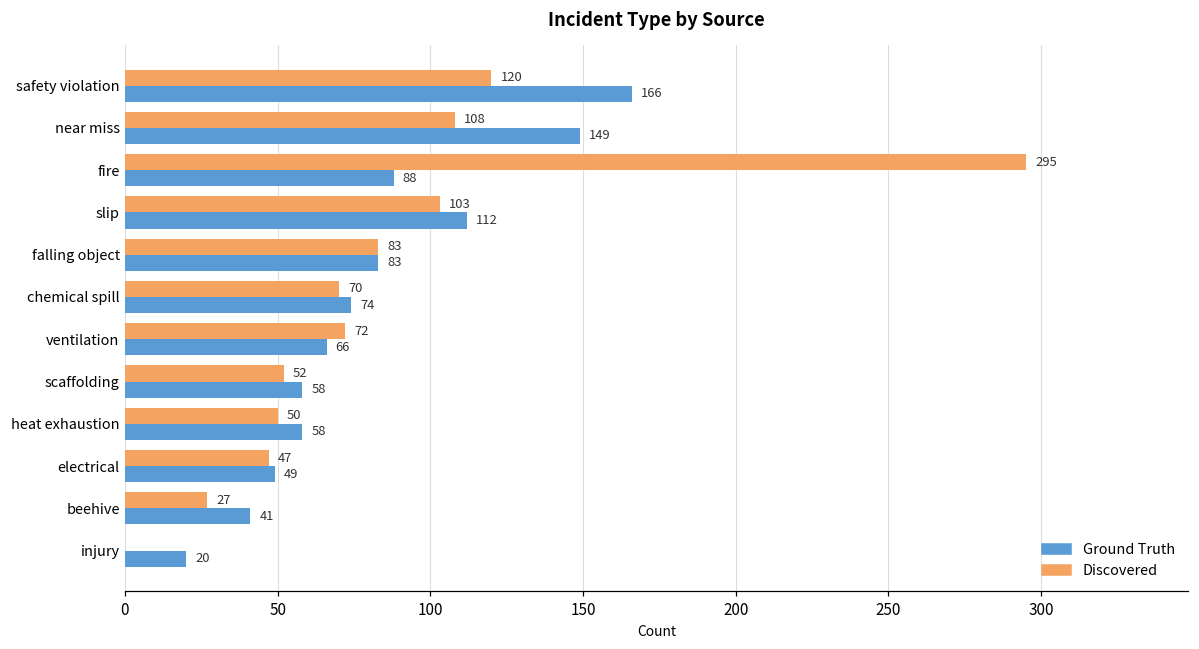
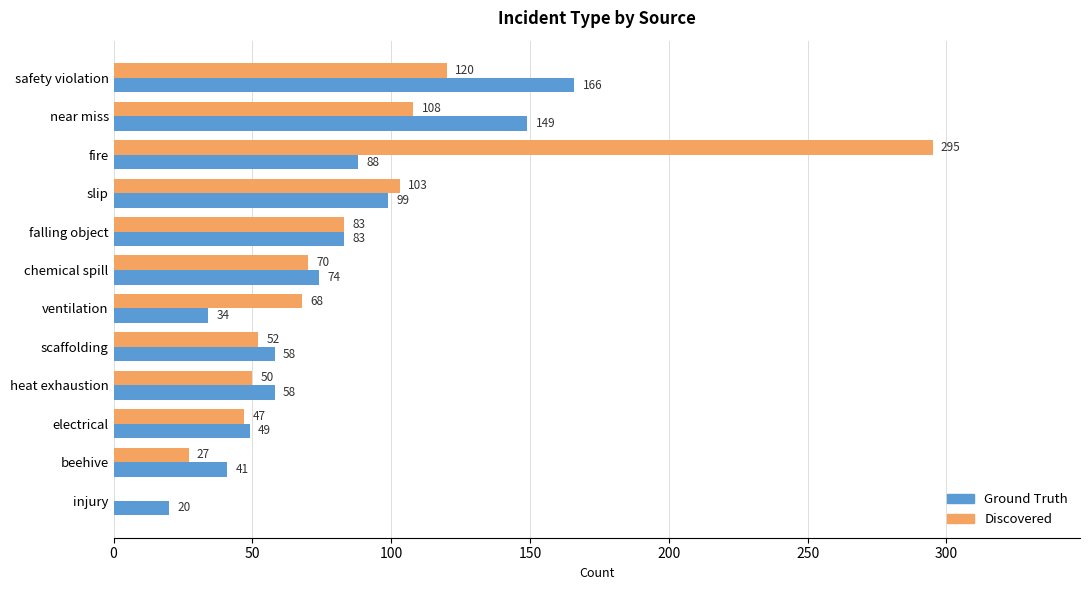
  {
    "Ground Truth": {
      "safety violation": 166,
      "near miss": 149,
      "fire": 88,
-     "slip": 112,
+     "slip": 99,
      "falling object": 83,
      "chemical spill": 74,
-     "ventilation": 66,
+     "ventilation": 34,
      "scaffolding": 58,
      "heat exhaustion": 58,
      "electrical": 49,
      "beehive": 41,
      "injury": 20
    },
    "Discovered": {
      "safety violation": 120,
      "near miss": 108,
      "fire": 295,
      "slip": 103,
      "falling object": 83,
      "chemical spill": 70,
-     "ventilation": 72,
+     "ventilation": 68,
      "scaffolding": 52,
      "heat exhaustion": 50,
      "electrical": 47,
      "beehive": 27
    }
  }
